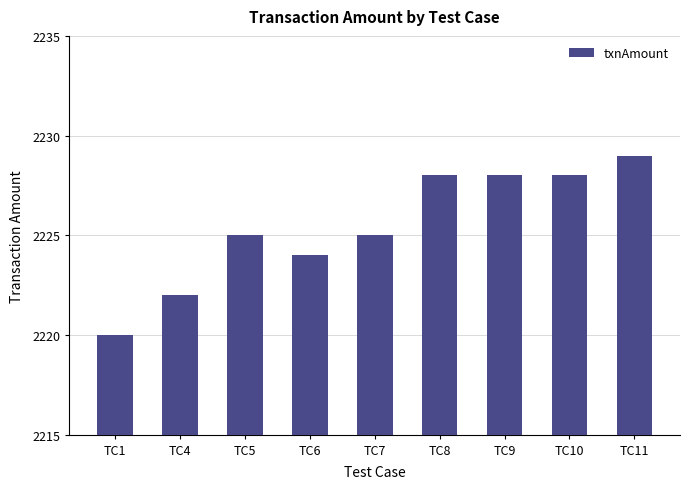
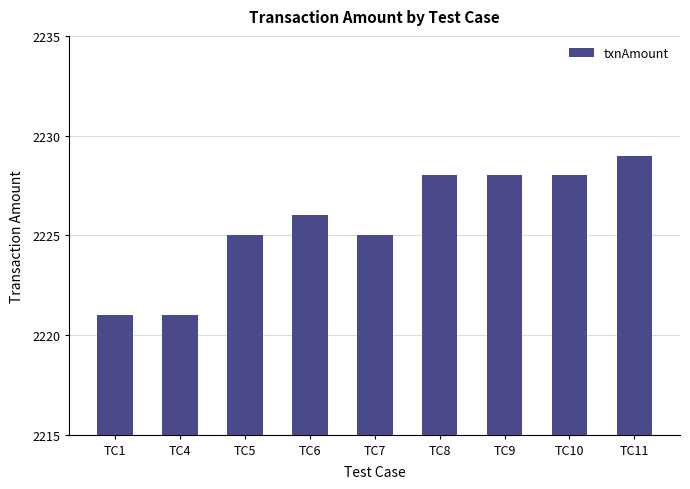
  {
-   "TC1": 2220,
-   "TC4": 2222,
+   "TC1": 2221,
+   "TC4": 2221,
    "TC5": 2225,
-   "TC6": 2224,
+   "TC6": 2226,
    "TC7": 2225,
    "TC8": 2228,
    "TC9": 2228,
    "TC10": 2228,
    "TC11": 2229
  }
